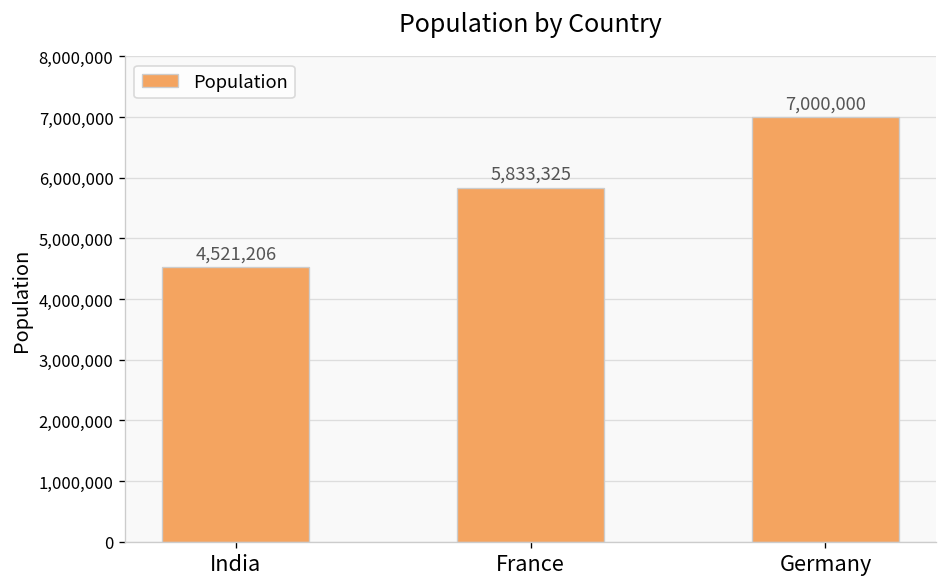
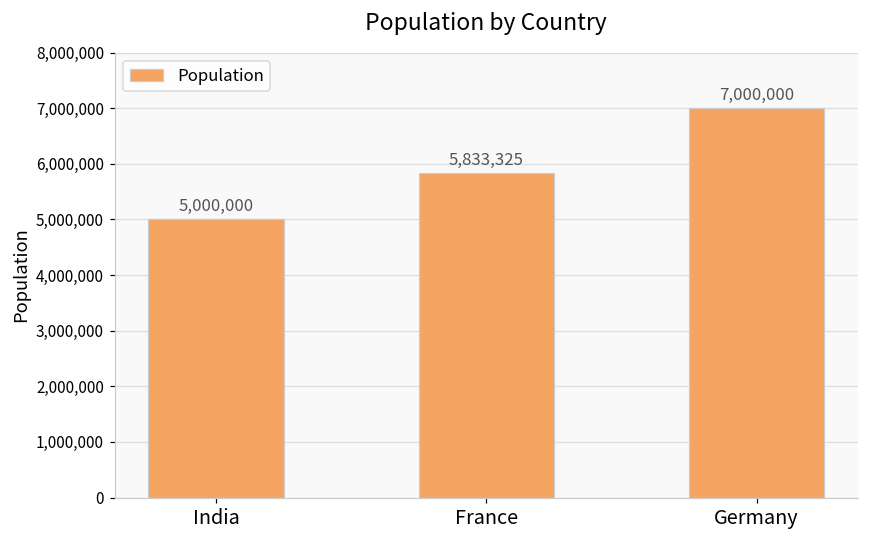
  {
-   "India": "4,521,206",
+   "India": "5,000,000",
    "France": "5,833,325",
    "Germany": "7,000,000"
  }
